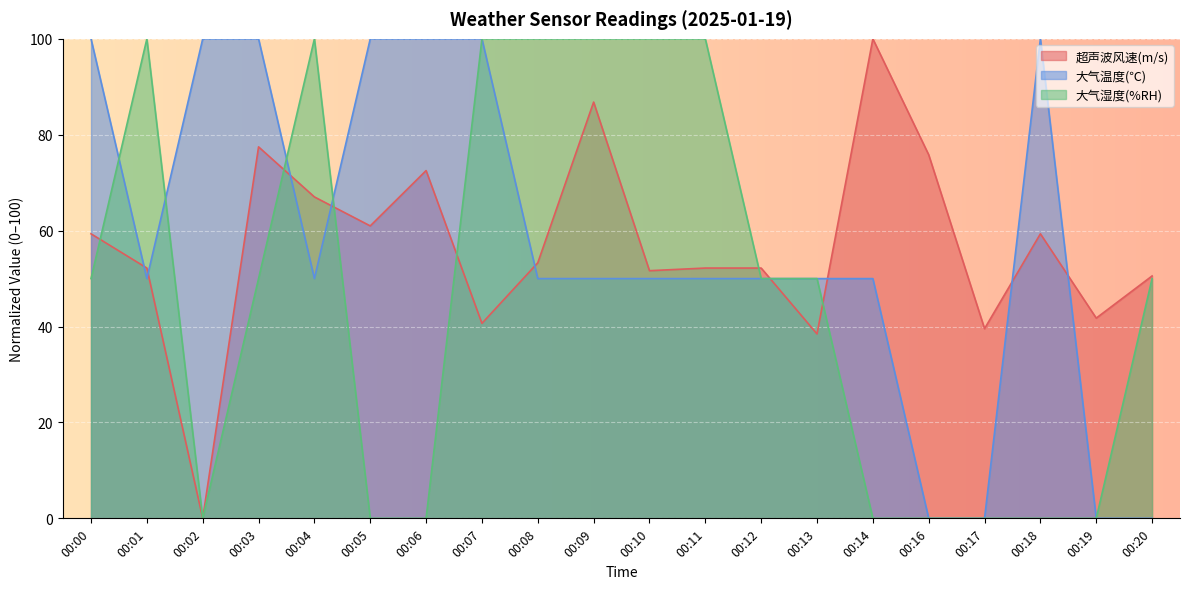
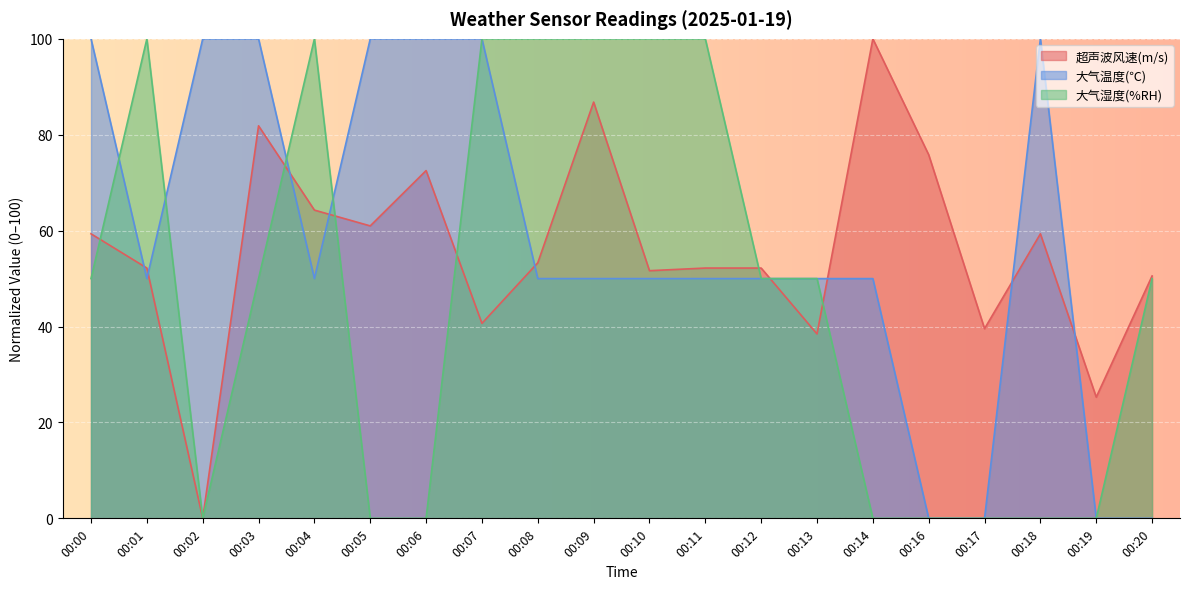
  {
    "超声波风速(m/s)": {
      "00:00": 59,
      "00:01": 52,
-     "00:03": 77,
-     "00:04": 67,
+     "00:03": 82,
+     "00:04": 64,
      "00:05": 61,
      "00:06": 73,
      "00:07": 41,
      "00:08": 53,
      "00:09": 87,
      "00:10": 52,
      "00:11": 52,
      "00:12": 52,
      "00:13": 38,
      "00:14": 100,
      "00:16": 76,
      "00:17": 40,
      "00:18": 59,
-     "00:19": 42,
+     "00:19": 25,
      "00:20": 51
    },
    "大气温度(℃)": {
      "00:00": 100,
      "00:01": 50,
      "00:02": 100,
      "00:03": 100,
      "00:04": 50,
      "00:05": 100,
      "00:06": 100,
      "00:08": 50,
      "00:09": 50,
      "00:10": 50,
      "00:11": 50,
      "00:14": 50,
      "00:18": 100,
      "00:20": 0
    },
    "大气湿度(%RH)": {
      "00:00": 50,
      "00:01": 100,
      "00:03": 50,
      "00:04": 100,
      "00:05": 0,
      "00:06": 0,
      "00:08": 100,
      "00:09": 100,
      "00:10": 100,
      "00:11": 100,
      "00:14": 0,
      "00:18": 0,
      "00:20": 50
    }
  }
